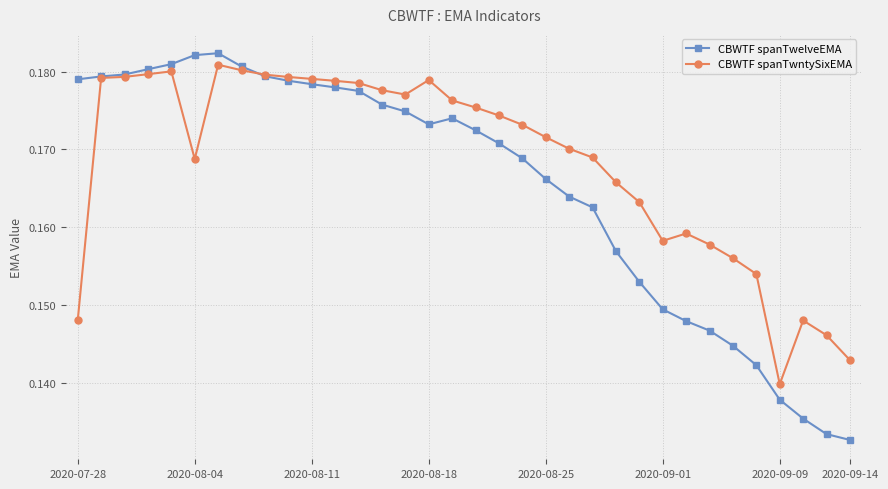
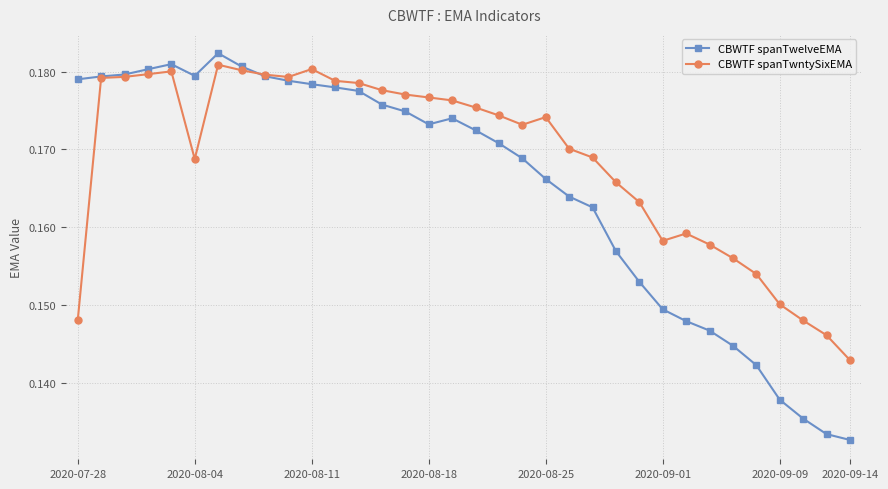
  {
    "CBWTF spanTwelveEMA": {
      "2020-07-28": 0.179,
-     "2020-08-04": 0.182,
+     "2020-08-04": 0.179,
      "2020-08-11": 0.178,
      "2020-08-18": 0.173,
      "2020-08-25": 0.166,
      "2020-09-01": 0.149,
      "2020-09-09": 0.138,
      "2020-09-14": 0.133
    },
    "CBWTF spanTwntySixEMA": {
      "2020-07-28": 0.148,
      "2020-08-04": 0.169,
-     "2020-08-11": 0.179,
-     "2020-08-18": 0.179,
-     "2020-08-25": 0.172,
+     "2020-08-11": 0.180,
+     "2020-08-18": 0.177,
+     "2020-08-25": 0.174,
      "2020-09-01": 0.158,
-     "2020-09-09": 0.140,
+     "2020-09-09": 0.150,
      "2020-09-14": 0.143
    }
  }
